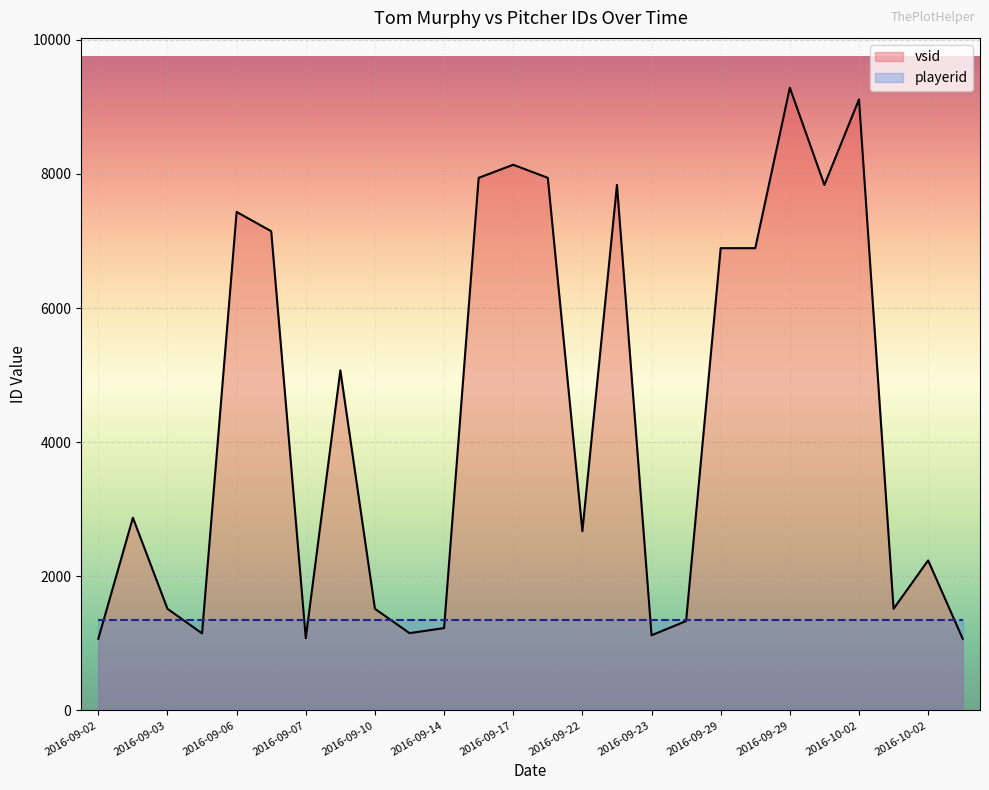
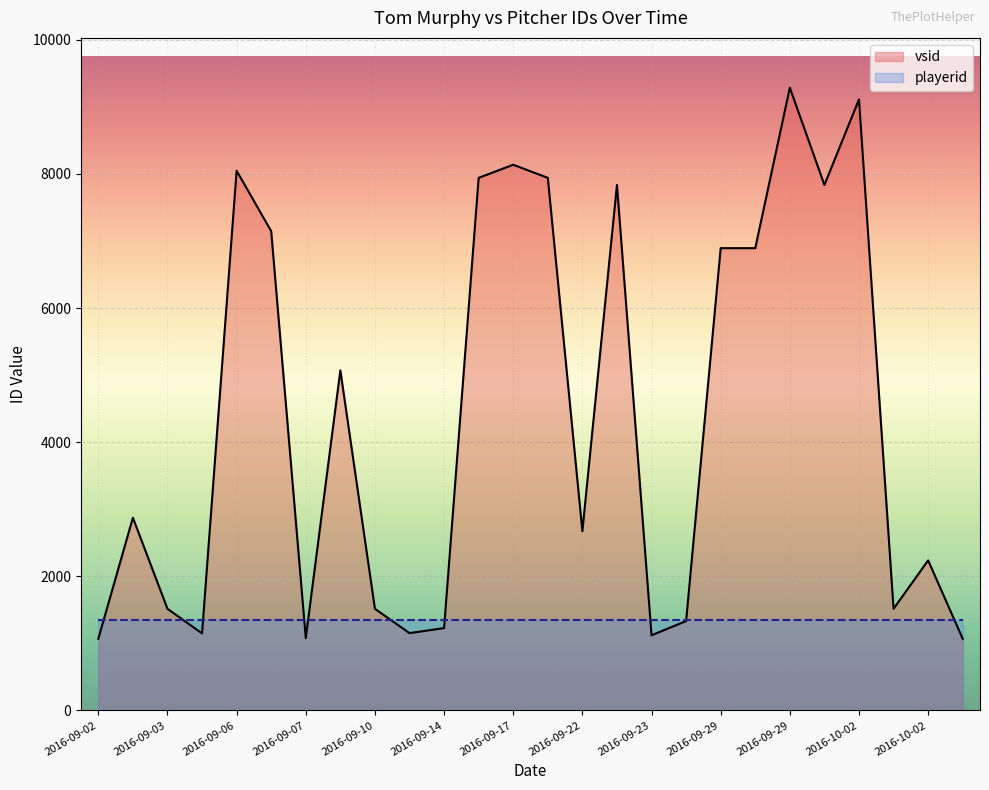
  {
    "vsid": {
      "2016-09-02": 1100,
-     "2016-09-06": 7400,
+     "2016-09-06": 8000,
      "2016-09-17": 8100,
      "2016-09-22": 2700
    },
    "playerid": {
      "2016-09-02": 1300,
      "2016-09-06": 1300,
      "2016-09-17": 1300,
      "2016-09-22": 1300
    }
  }
